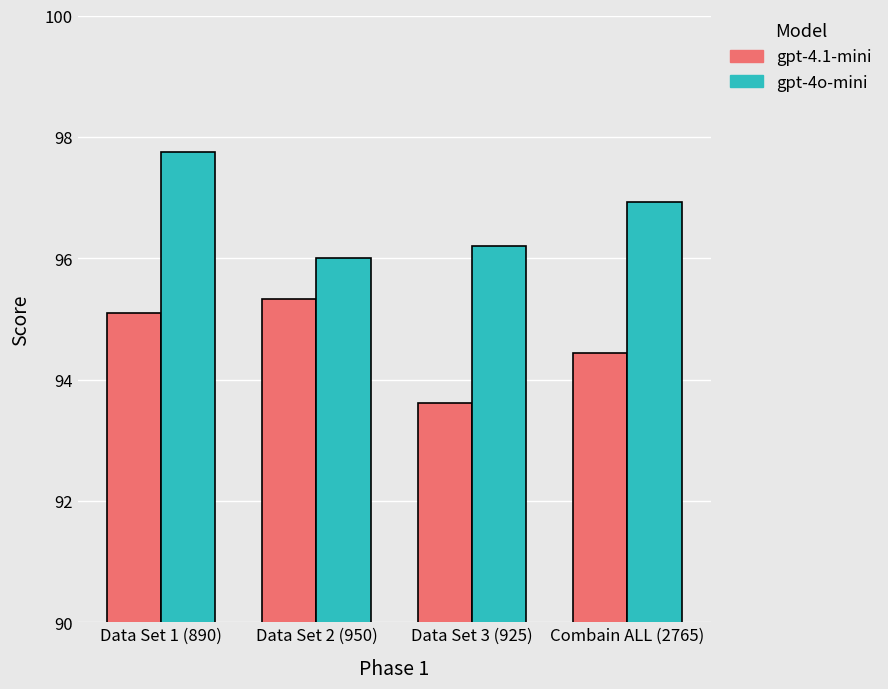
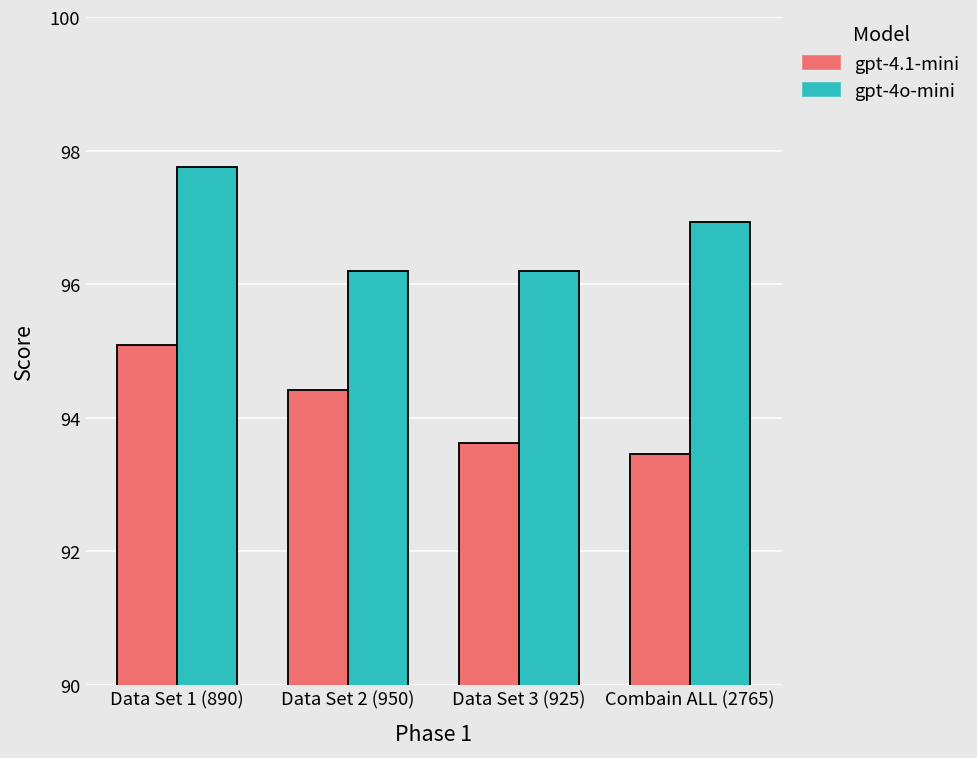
  {
    "gpt-4.1-mini": {
      "Data Set 1 (890)": 95.1,
-     "Data Set 2 (950)": 95.3,
+     "Data Set 2 (950)": 94.4,
      "Data Set 3 (925)": 93.6,
-     "Combain ALL (2765)": 94.4
+     "Combain ALL (2765)": 93.5
    },
    "gpt-4o-mini": {
      "Data Set 1 (890)": 97.8,
-     "Data Set 2 (950)": 96.0,
+     "Data Set 2 (950)": 96.2,
      "Data Set 3 (925)": 96.2,
      "Combain ALL (2765)": 96.9
    }
  }
